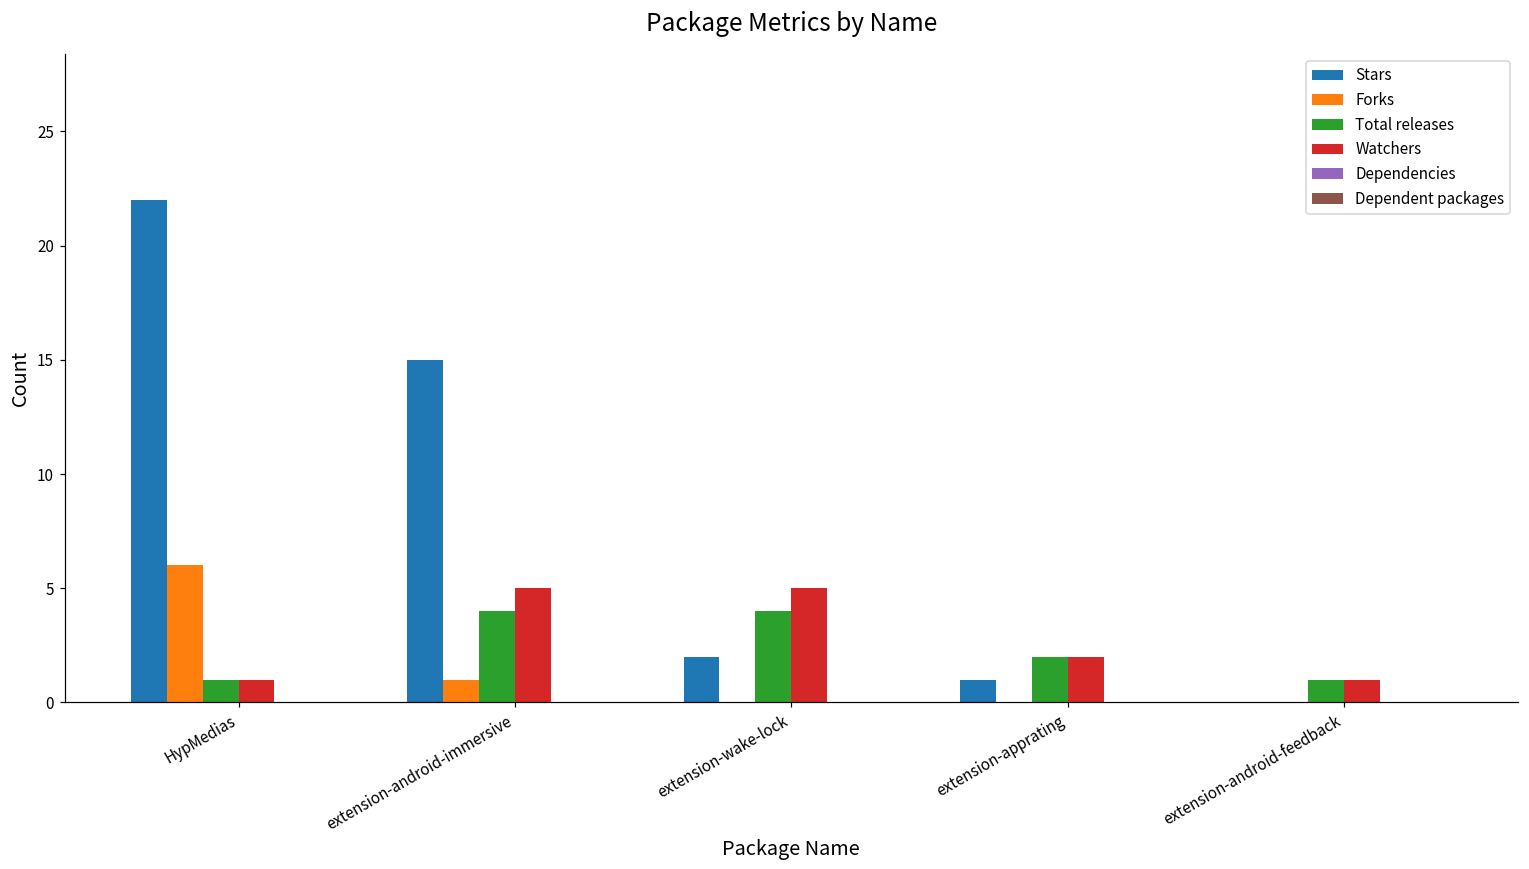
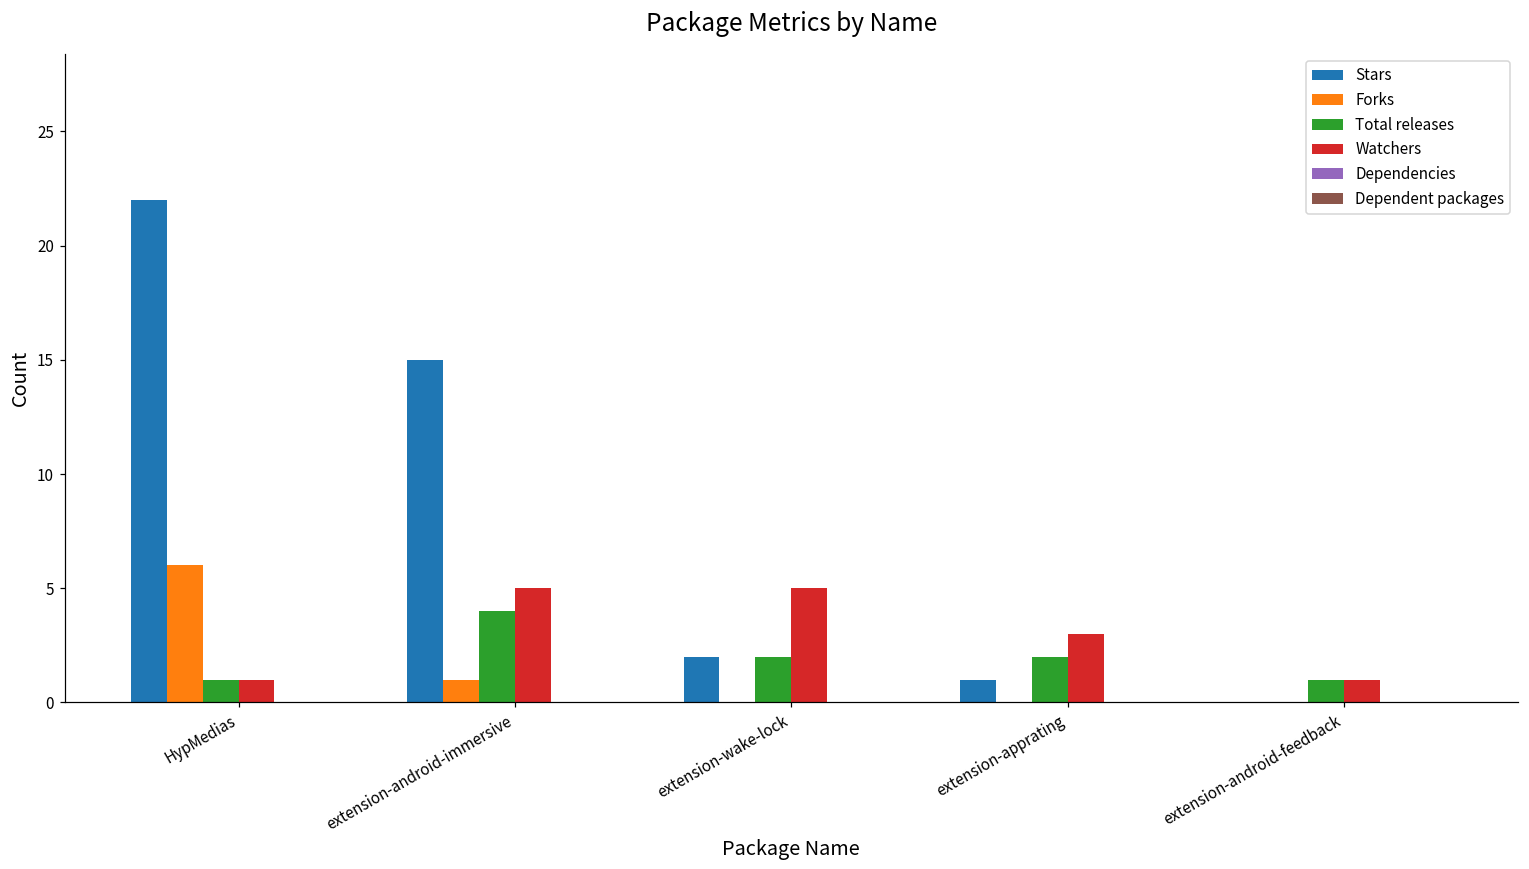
  {
    "Stars": {
      "HypMedias": 22,
      "extension-android-immersive": 15,
      "extension-wake-lock": 2,
      "extension-apprating": 1,
      "extension-android-feedback": 0
    },
    "Forks": {
      "HypMedias": 6,
      "extension-android-immersive": 1,
      "extension-wake-lock": 0,
      "extension-apprating": 0,
      "extension-android-feedback": 0
    },
    "Total releases": {
      "HypMedias": 1,
      "extension-android-immersive": 4,
-     "extension-wake-lock": 4,
+     "extension-wake-lock": 2,
      "extension-apprating": 2,
      "extension-android-feedback": 1
    },
    "Watchers": {
      "HypMedias": 1,
      "extension-android-immersive": 5,
      "extension-wake-lock": 5,
-     "extension-apprating": 2,
+     "extension-apprating": 3,
      "extension-android-feedback": 1
    },
    "Dependencies": {
      "HypMedias": 0,
      "extension-android-immersive": 0,
      "extension-wake-lock": 0,
      "extension-apprating": 0,
      "extension-android-feedback": 0
    },
    "Dependent packages": {
      "HypMedias": 0,
      "extension-android-immersive": 0,
      "extension-wake-lock": 0,
      "extension-apprating": 0,
      "extension-android-feedback": 0
    }
  }
